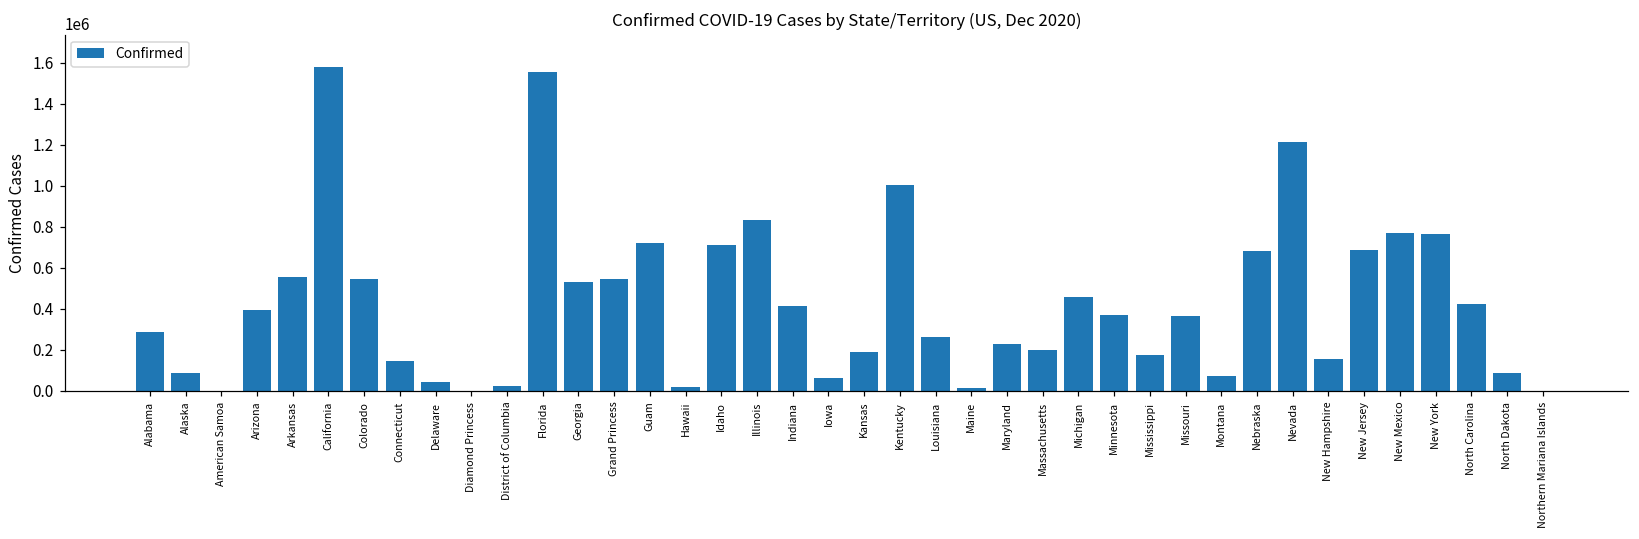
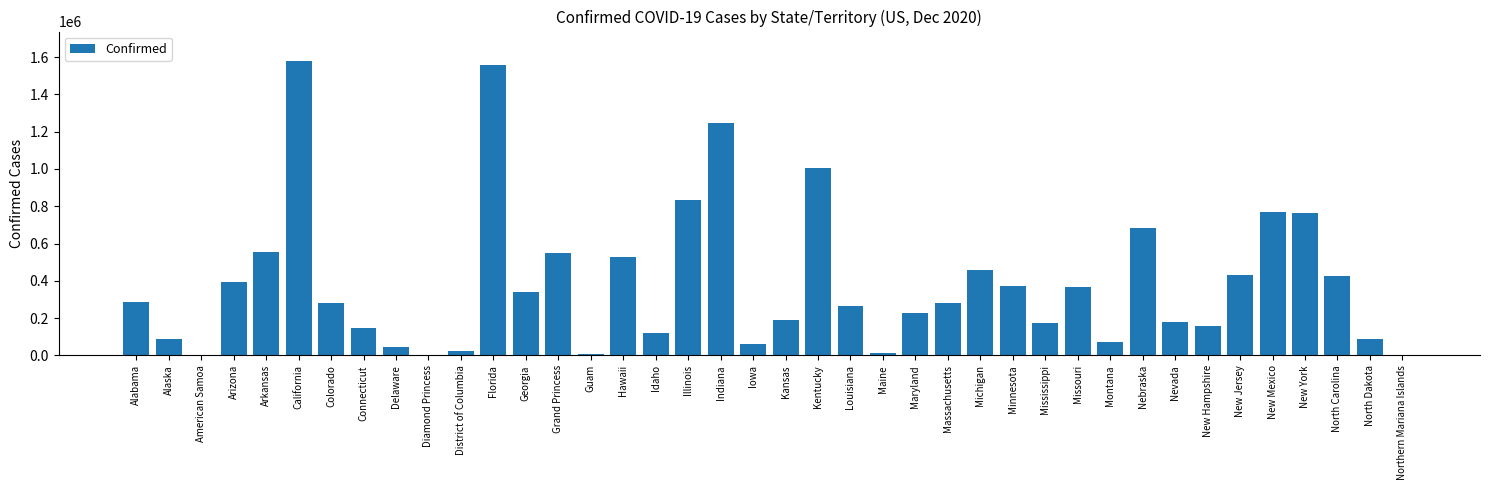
  {
    "Alabama": 290000,
    "Alaska": 90000,
    "American Samoa": 0,
    "Arizona": 390000,
    "Arkansas": 560000,
    "California": 1580000,
-   "Colorado": 540000,
+   "Colorado": 280000,
    "Connecticut": 150000,
    "Delaware": 40000,
    "District of Columbia": 20000,
    "Florida": 1560000,
-   "Georgia": 530000,
+   "Georgia": 340000,
    "Grand Princess": 550000,
-   "Guam": 720000,
-   "Hawaii": 20000,
-   "Idaho": 710000,
+   "Guam": 10000,
+   "Hawaii": 530000,
+   "Idaho": 120000,
    "Illinois": 830000,
-   "Indiana": 410000,
+   "Indiana": 1240000,
    "Iowa": 60000,
    "Kansas": 190000,
    "Kentucky": 1010000,
    "Louisiana": 260000,
    "Maine": 20000,
    "Maryland": 230000,
-   "Massachusetts": 200000,
+   "Massachusetts": 280000,
    "Michigan": 460000,
    "Minnesota": 370000,
    "Mississippi": 180000,
    "Missouri": 370000,
    "Montana": 70000,
    "Nebraska": 680000,
-   "Nevada": 1210000,
+   "Nevada": 180000,
    "New Hampshire": 160000,
-   "New Jersey": 690000,
+   "New Jersey": 430000,
    "New Mexico": 770000,
    "New York": 760000,
    "North Carolina": 420000,
    "North Dakota": 90000
  }
